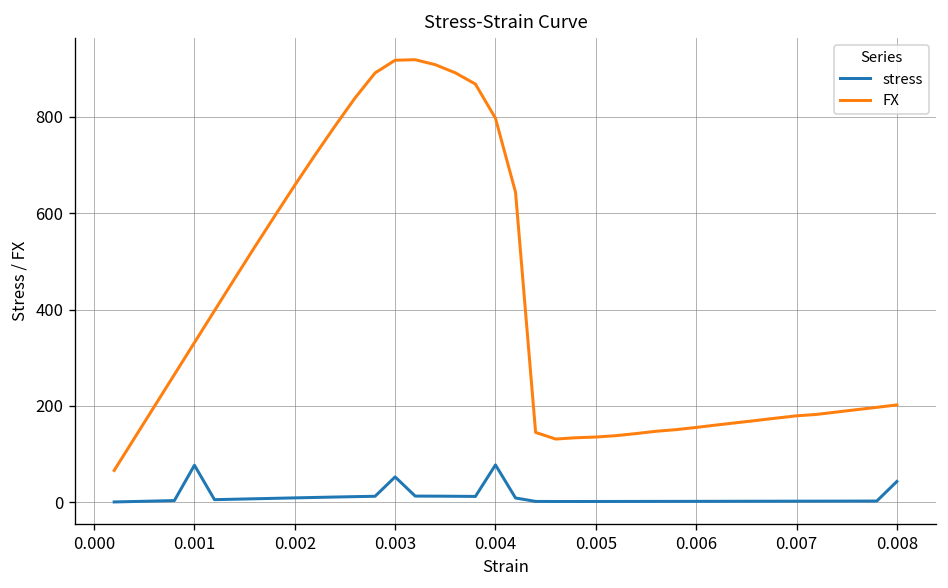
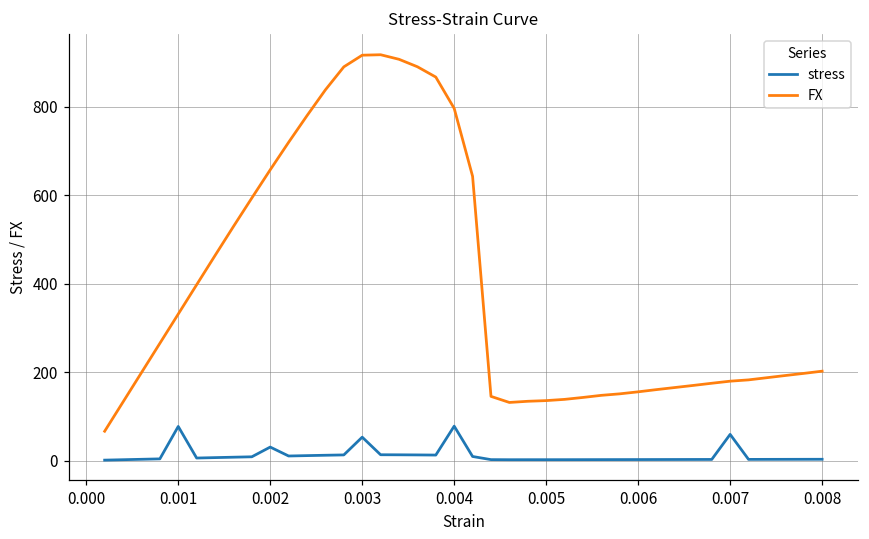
  {
    "stress": {
      "0.001": 80,
-     "0.002": 10,
+     "0.002": 30,
      "0.003": 50,
      "0.004": 80,
      "0.005": 0,
      "0.006": 0,
-     "0.007": 0,
-     "0.008": 40
+     "0.007": 60,
+     "0.008": 0
    },
    "FX": {
      "0.001": 330,
      "0.002": 660,
      "0.003": 920,
      "0.004": 800,
      "0.005": 140,
      "0.006": 160,
      "0.007": 180,
      "0.008": 200
    }
  }
